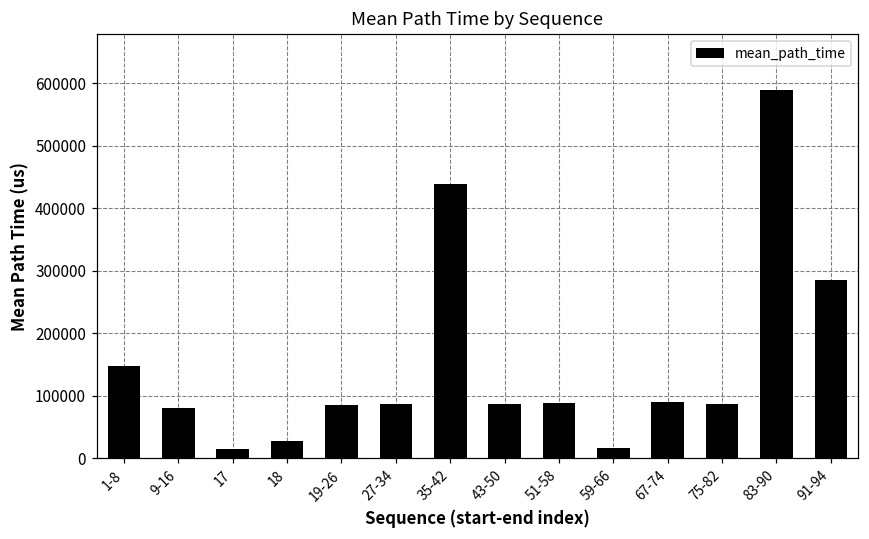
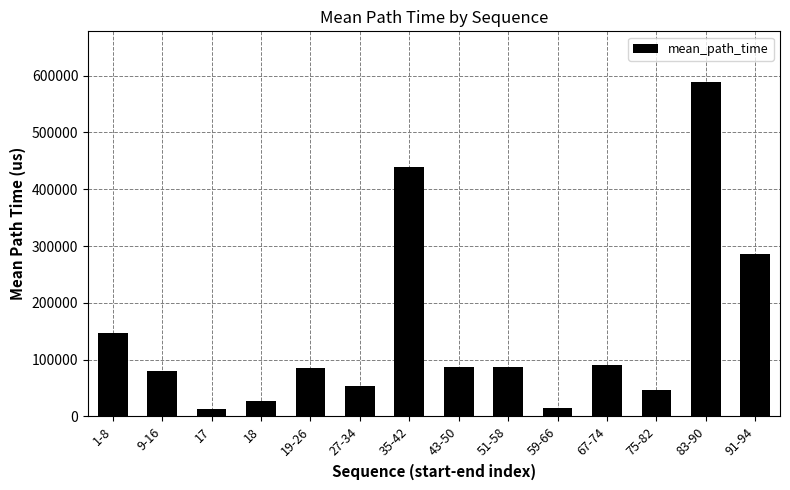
  {
    "1-8": 150000,
    "9-16": 80000,
    "17": 10000,
    "18": 30000,
    "19-26": 90000,
-   "27-34": 90000,
+   "27-34": 50000,
    "35-42": 440000,
    "43-50": 90000,
    "51-58": 90000,
    "59-66": 20000,
    "67-74": 90000,
-   "75-82": 90000,
+   "75-82": 50000,
    "83-90": 590000,
    "91-94": 290000
  }
